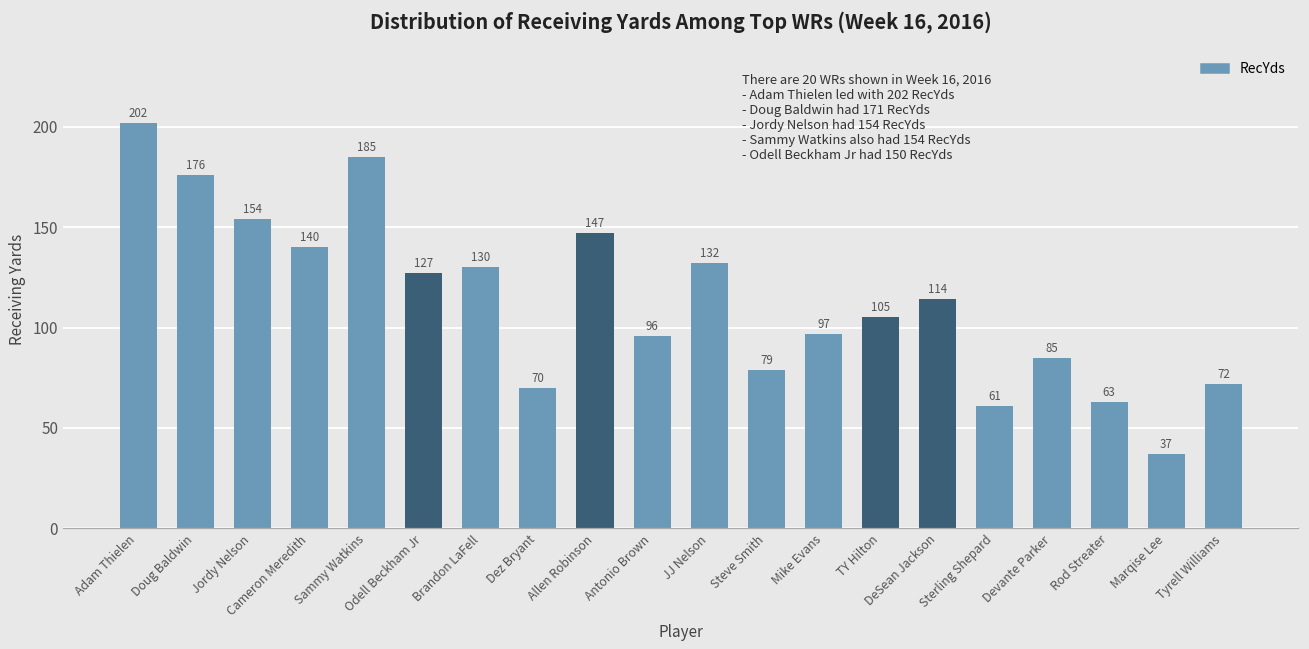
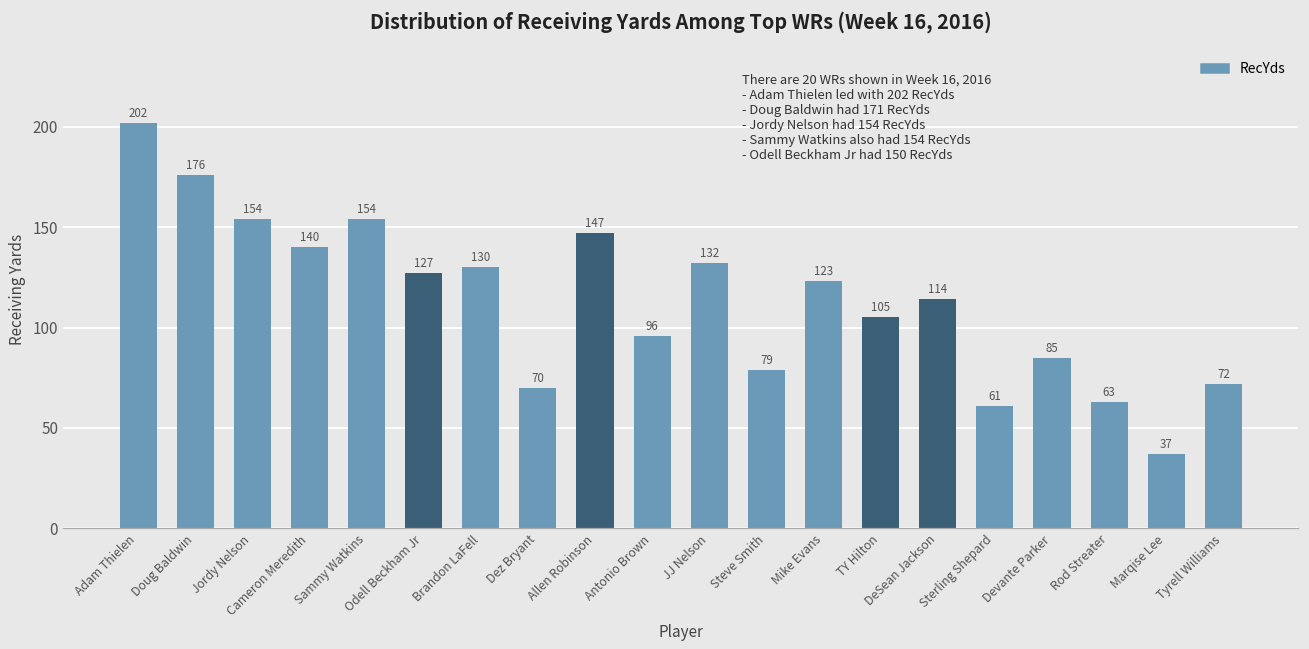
  {
    "Adam Thielen": 202,
    "Doug Baldwin": 176,
    "Jordy Nelson": 154,
    "Cameron Meredith": 140,
-   "Sammy Watkins": 185,
+   "Sammy Watkins": 154,
    "Odell Beckham Jr": 127,
    "Brandon LaFell": 130,
    "Dez Bryant": 70,
    "Allen Robinson": 147,
    "Antonio Brown": 96,
    "JJ Nelson": 132,
    "Steve Smith": 79,
-   "Mike Evans": 97,
+   "Mike Evans": 123,
    "TY Hilton": 105,
    "DeSean Jackson": 114,
    "Sterling Shepard": 61,
    "Devante Parker": 85,
    "Rod Streater": 63,
    "Marqise Lee": 37,
    "Tyrell Williams": 72
  }
